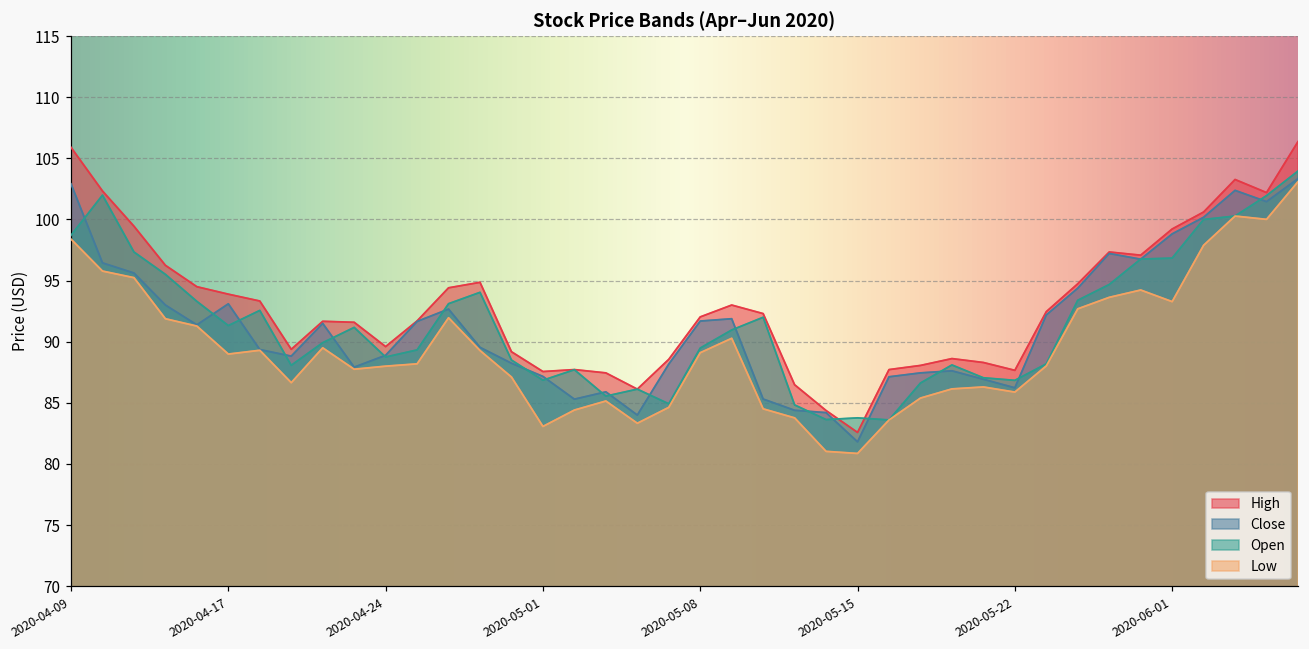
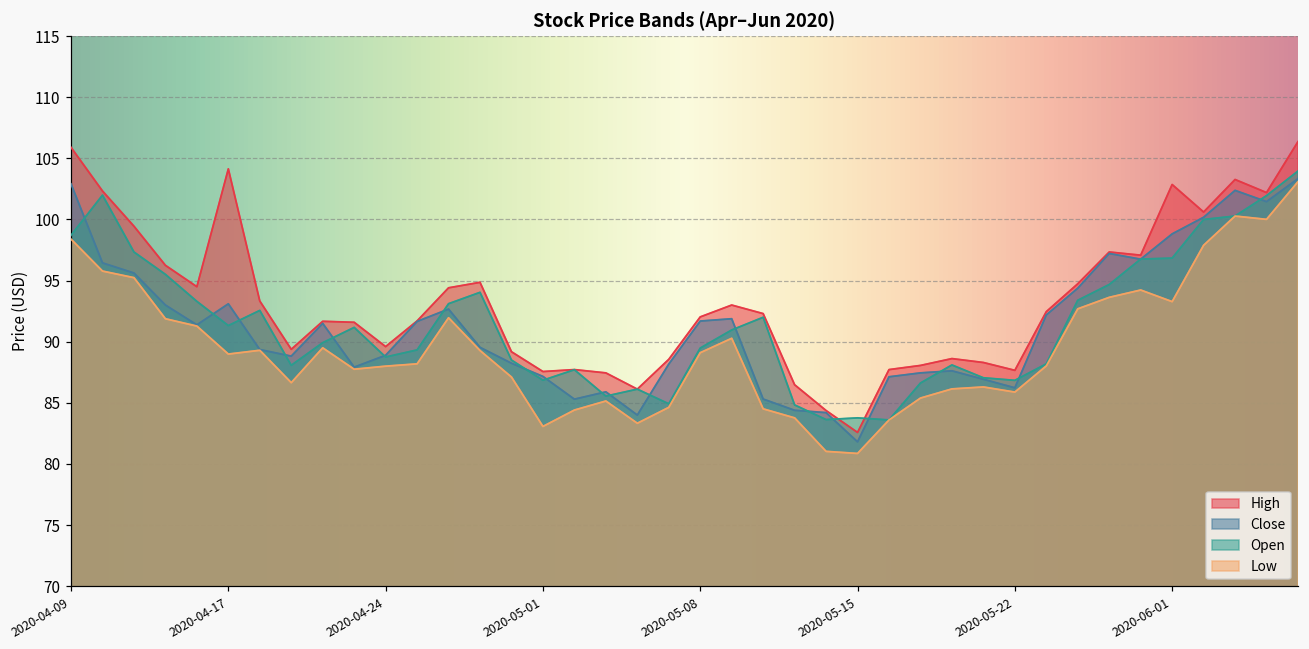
  {
    "High": {
      "2020-04-09": 105.9,
-     "2020-04-17": 93.9,
+     "2020-04-17": 104.1,
      "2020-04-24": 89.6,
      "2020-05-01": 87.6,
      "2020-05-08": 92.0,
      "2020-05-15": 82.6,
      "2020-05-22": 87.7,
-     "2020-06-01": 99.2
+     "2020-06-01": 102.9
    },
    "Low": {
      "2020-04-09": 98.4,
      "2020-04-17": 89.0,
      "2020-04-24": 88.0,
      "2020-05-01": 83.1,
      "2020-05-08": 89.1,
      "2020-05-15": 80.9,
      "2020-05-22": 85.9,
      "2020-06-01": 93.3
    }
  }
